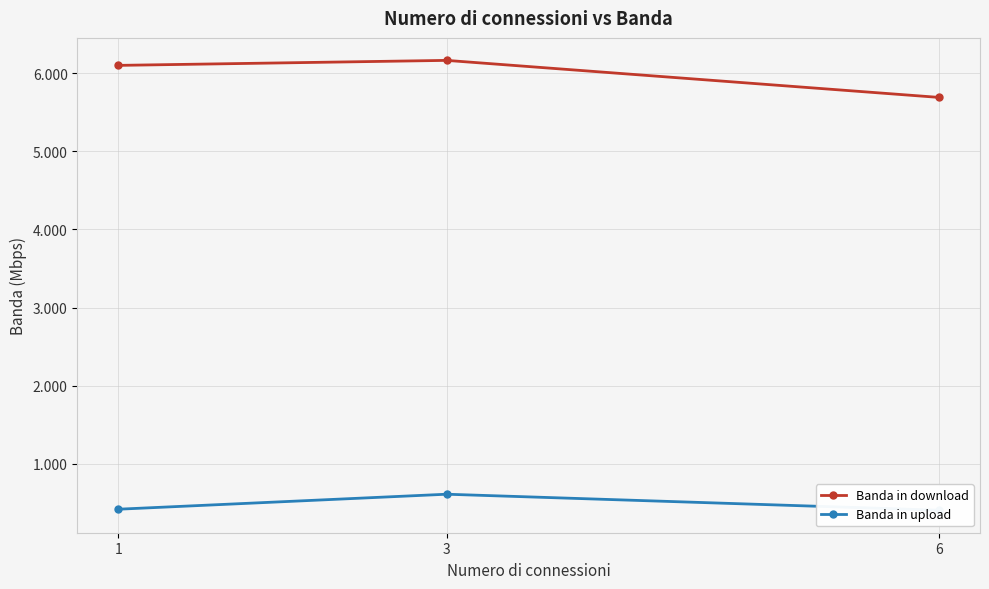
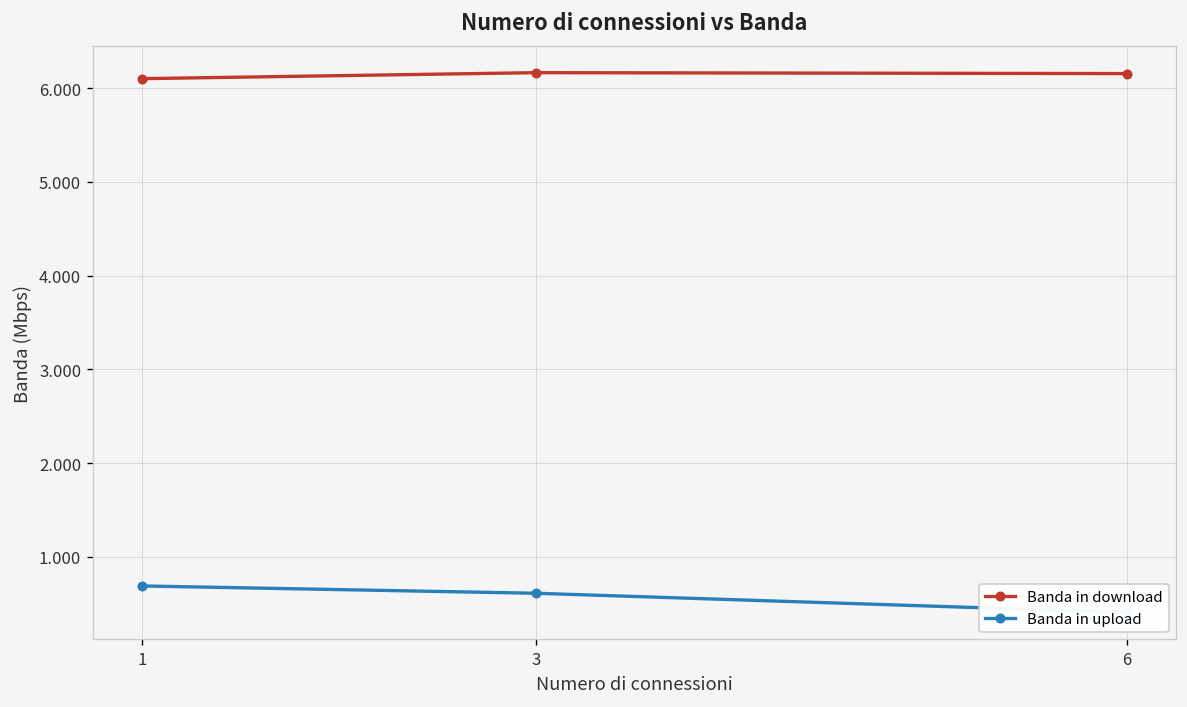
  {
    "Banda in download": {
      "1": 6.1,
      "3": 6.2,
-     "6": 5.7
+     "6": 6.2
    },
    "Banda in upload": {
-     "1": 0.4,
+     "1": 0.7,
      "3": 0.6
    }
  }
